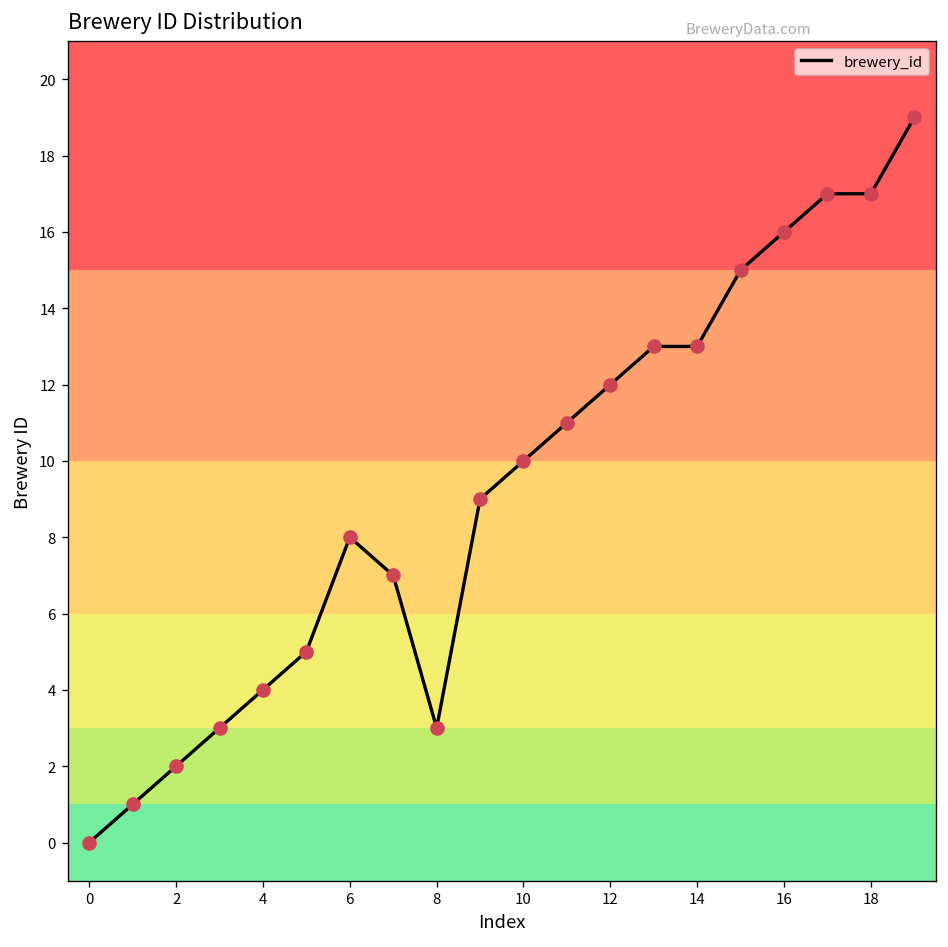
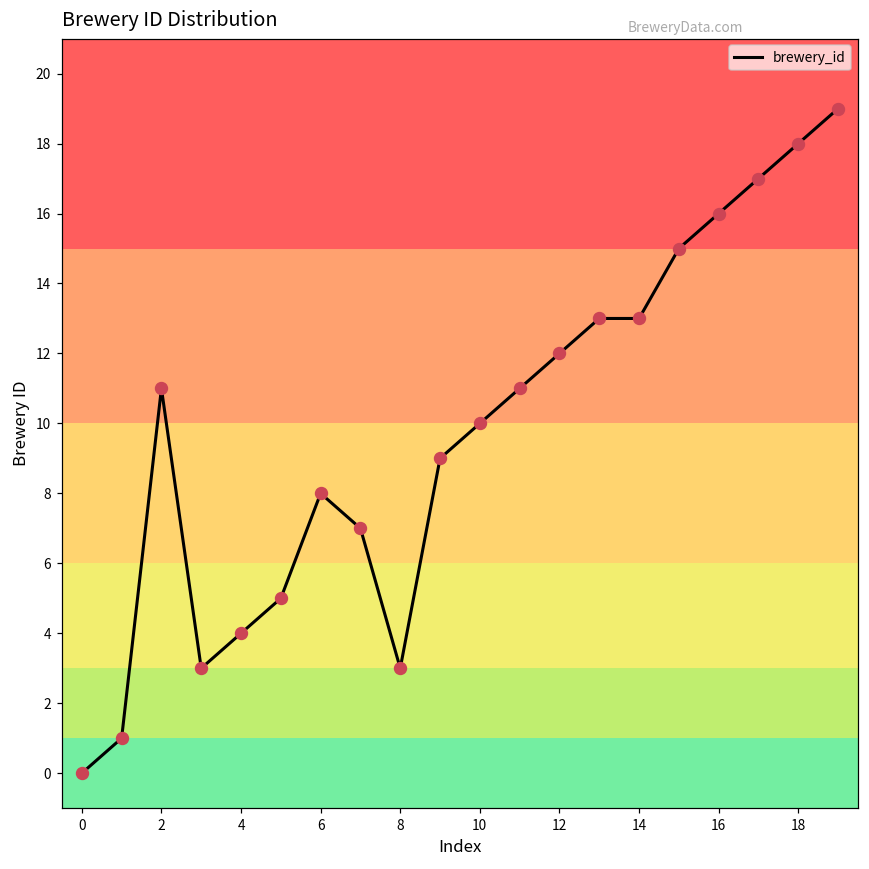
  {
    "0": 0,
-   "2": 2,
+   "2": 11,
    "4": 4,
    "6": 8,
    "8": 3,
    "10": 10,
    "12": 12,
    "14": 13,
    "16": 16,
-   "18": 17
+   "18": 18
  }
